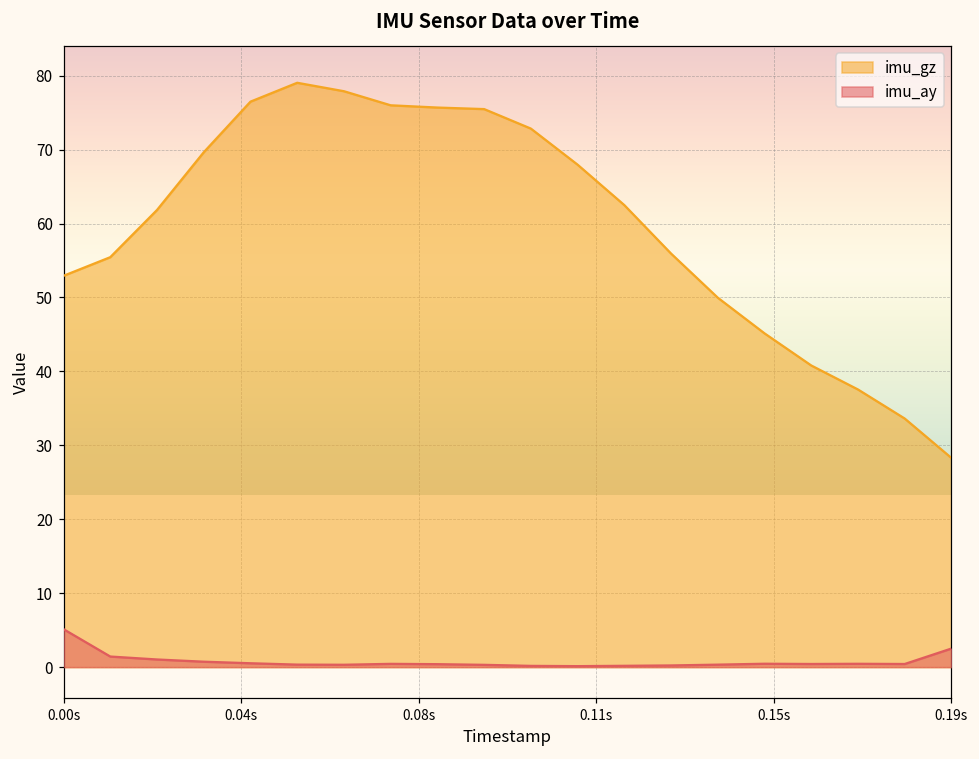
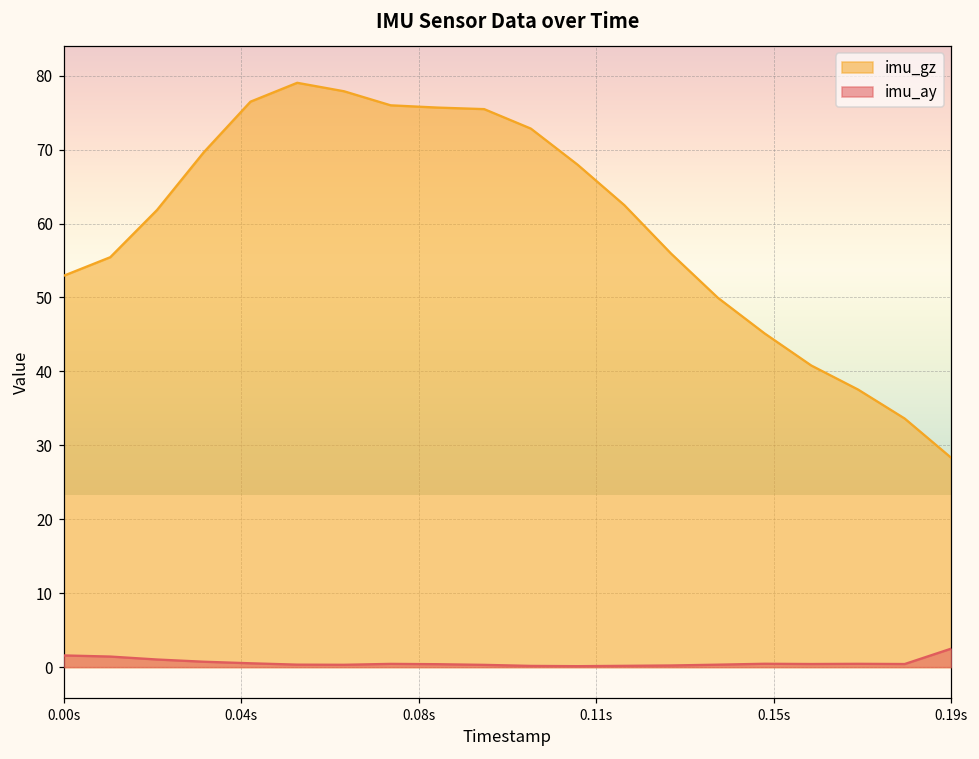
  {
    "imu_gz": {
      "0.00s": 53,
      "0.19s": 28
    },
    "imu_ay": {
-     "0.00s": 5,
+     "0.00s": 2,
      "0.19s": 3
    }
  }
